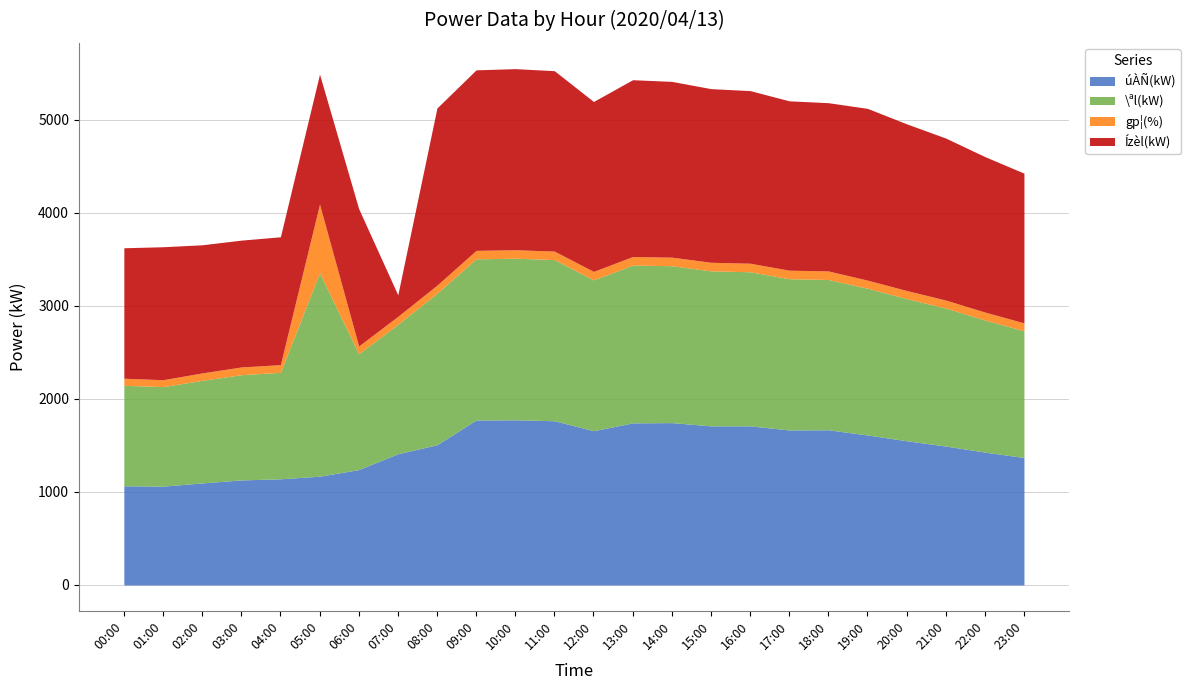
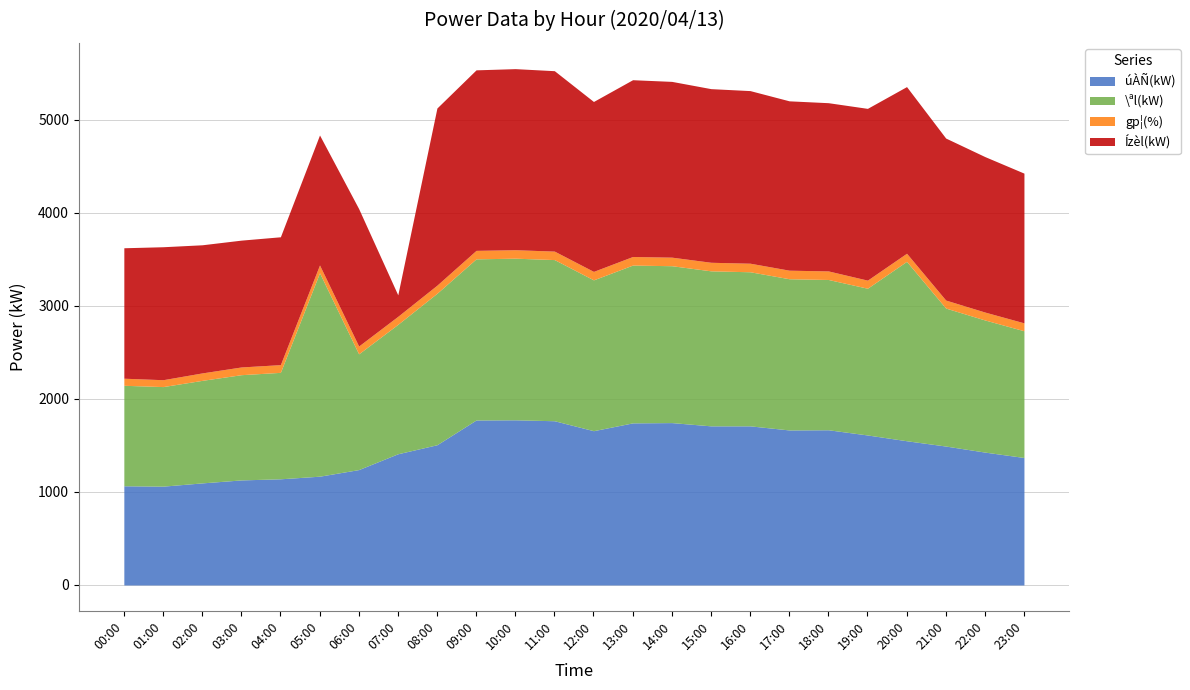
  {
    "úÀÑ(kW)": {
      "00:00": 1100,
      "01:00": 1100,
      "02:00": 1100,
      "03:00": 1100,
      "04:00": 1100,
      "05:00": 1200,
      "06:00": 1200,
      "07:00": 1400,
      "08:00": 1500,
      "09:00": 1800,
      "10:00": 1800,
      "11:00": 1800,
      "12:00": 1700,
      "13:00": 1700,
      "14:00": 1700,
      "15:00": 1700,
      "16:00": 1700,
      "17:00": 1700,
      "18:00": 1700,
      "19:00": 1600,
      "20:00": 1600,
      "21:00": 1500,
      "22:00": 1400,
      "23:00": 1400
    },
    "\\ªl(kW)": {
      "00:00": 1100,
      "01:00": 1100,
      "02:00": 1100,
      "03:00": 1100,
      "04:00": 1100,
      "05:00": 2200,
      "06:00": 1200,
      "07:00": 1400,
      "08:00": 1600,
      "09:00": 1700,
      "10:00": 1700,
      "11:00": 1700,
      "12:00": 1600,
      "13:00": 1700,
      "14:00": 1700,
      "15:00": 1700,
      "16:00": 1700,
      "17:00": 1600,
      "18:00": 1600,
      "19:00": 1600,
-     "20:00": 1500,
+     "20:00": 1900,
      "21:00": 1500,
      "22:00": 1400,
      "23:00": 1400
    },
    "gp¦(%)": {
      "00:00": 100,
      "01:00": 100,
      "02:00": 100,
      "03:00": 100,
      "04:00": 100,
-     "05:00": 700,
+     "05:00": 100,
      "06:00": 100,
      "07:00": 100,
      "08:00": 100,
      "09:00": 100,
      "10:00": 100,
      "11:00": 100,
      "12:00": 100,
      "13:00": 100,
      "14:00": 100,
      "15:00": 100,
      "16:00": 100,
      "17:00": 100,
      "18:00": 100,
      "19:00": 100,
      "20:00": 100,
      "21:00": 100,
      "22:00": 100,
      "23:00": 100
    },
    "Ízèl(kW)": {
      "00:00": 1400,
      "01:00": 1400,
      "02:00": 1400,
      "03:00": 1400,
      "04:00": 1400,
      "05:00": 1400,
      "06:00": 1500,
      "07:00": 200,
      "08:00": 1900,
      "09:00": 1900,
      "10:00": 1900,
      "11:00": 1900,
      "12:00": 1800,
      "13:00": 1900,
      "14:00": 1900,
      "15:00": 1900,
      "16:00": 1900,
      "17:00": 1800,
      "18:00": 1800,
      "19:00": 1800,
      "20:00": 1800,
      "21:00": 1700,
      "22:00": 1700,
      "23:00": 1600
    }
  }
